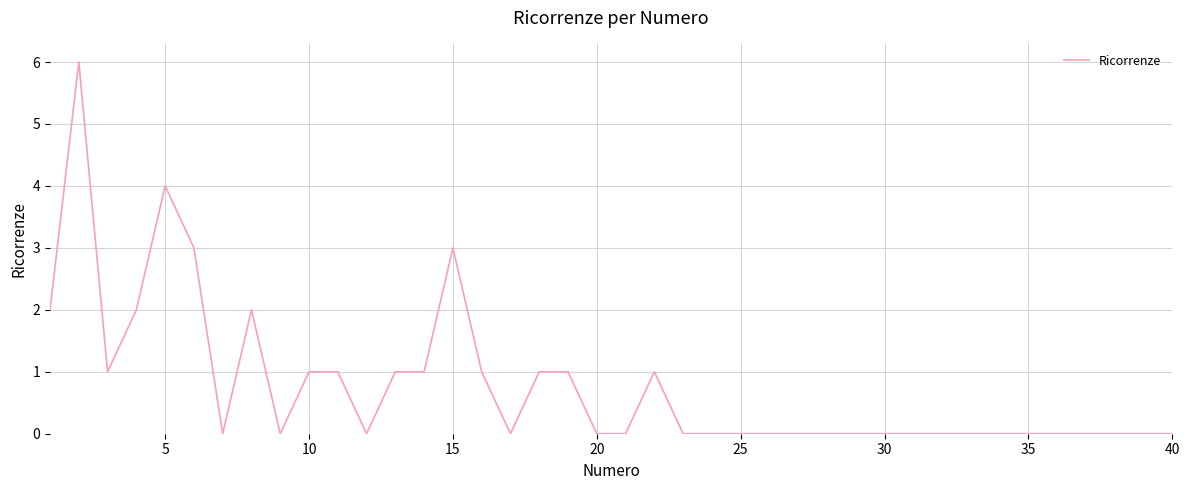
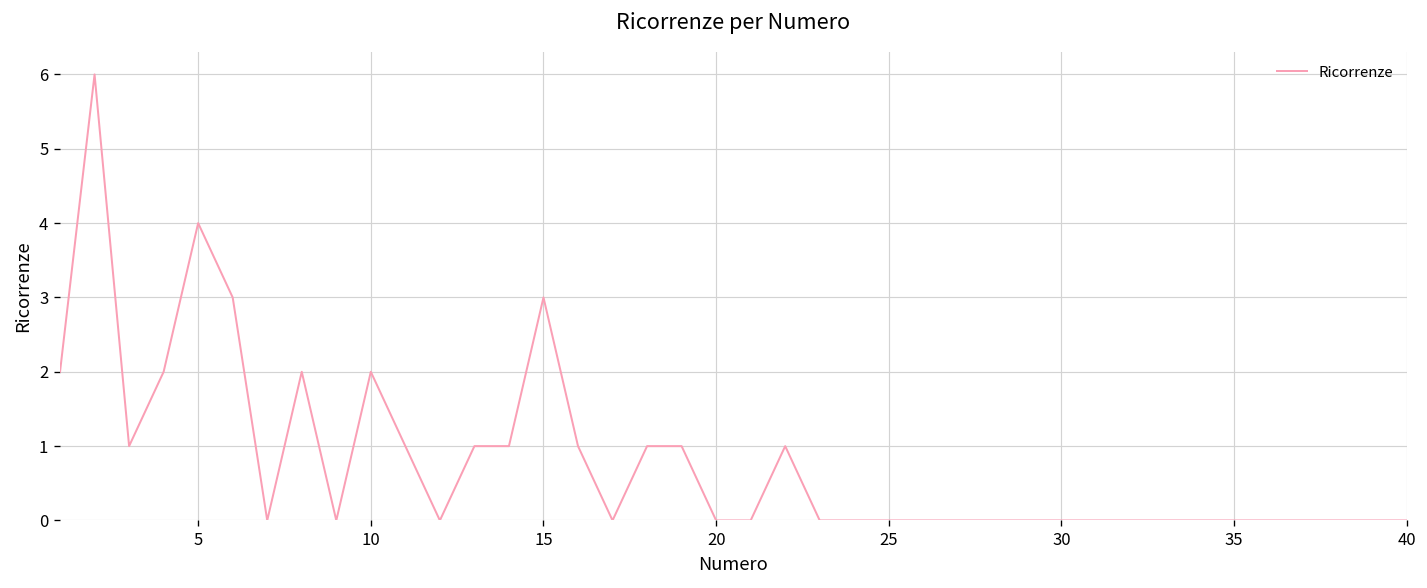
  {
    "5": 4,
-   "10": 1,
+   "10": 2,
    "15": 3,
    "20": 0,
    "25": 0,
    "30": 0,
    "35": 0,
    "40": 0
  }
